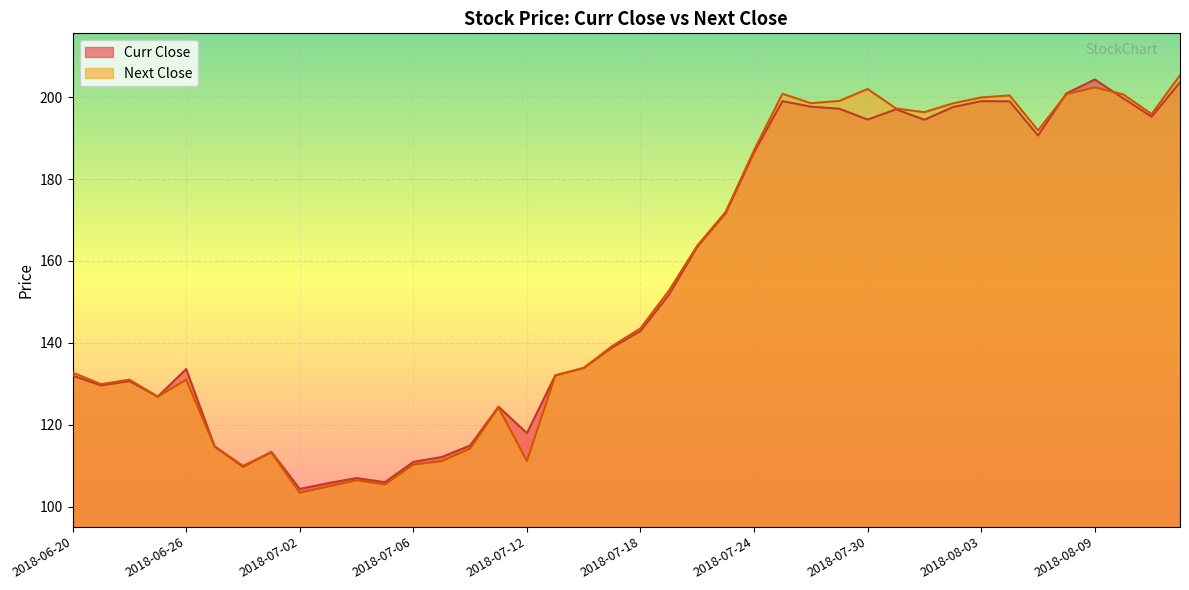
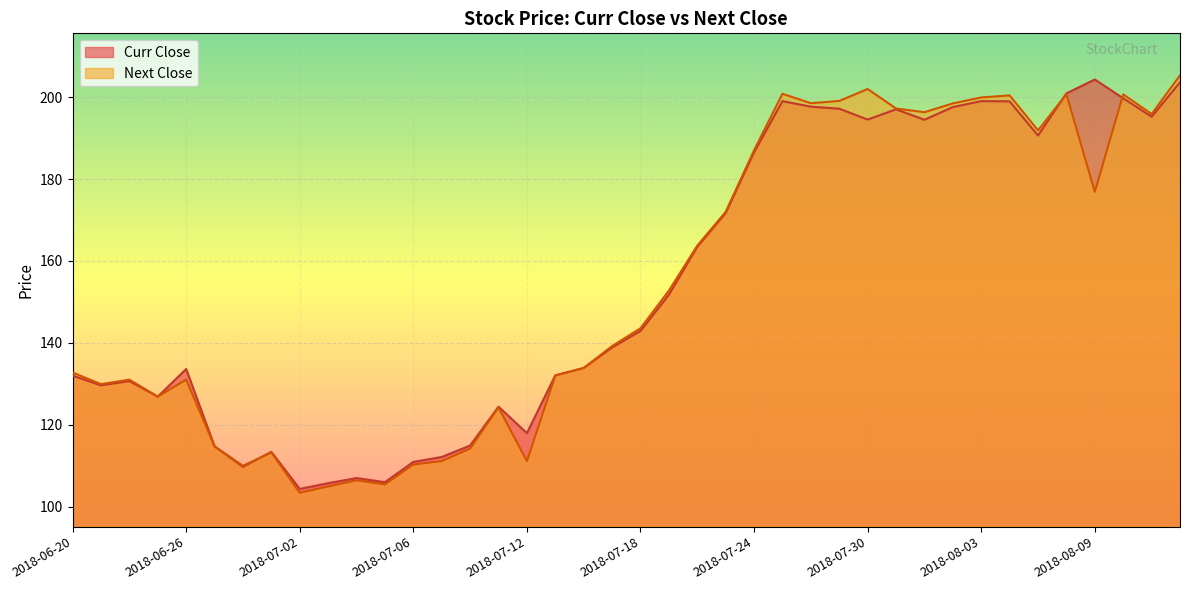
  {
    "Curr Close": {
      "2018-06-20": 132,
      "2018-06-26": 134,
      "2018-07-02": 104,
      "2018-07-06": 111,
      "2018-07-12": 118,
      "2018-07-18": 143,
      "2018-07-30": 195,
      "2018-08-03": 199,
      "2018-08-09": 204
    },
    "Next Close": {
      "2018-06-20": 133,
      "2018-06-26": 131,
      "2018-07-02": 103,
      "2018-07-06": 110,
      "2018-07-12": 111,
      "2018-07-18": 144,
      "2018-07-30": 202,
      "2018-08-03": 200,
-     "2018-08-09": 202
+     "2018-08-09": 177
    }
  }
